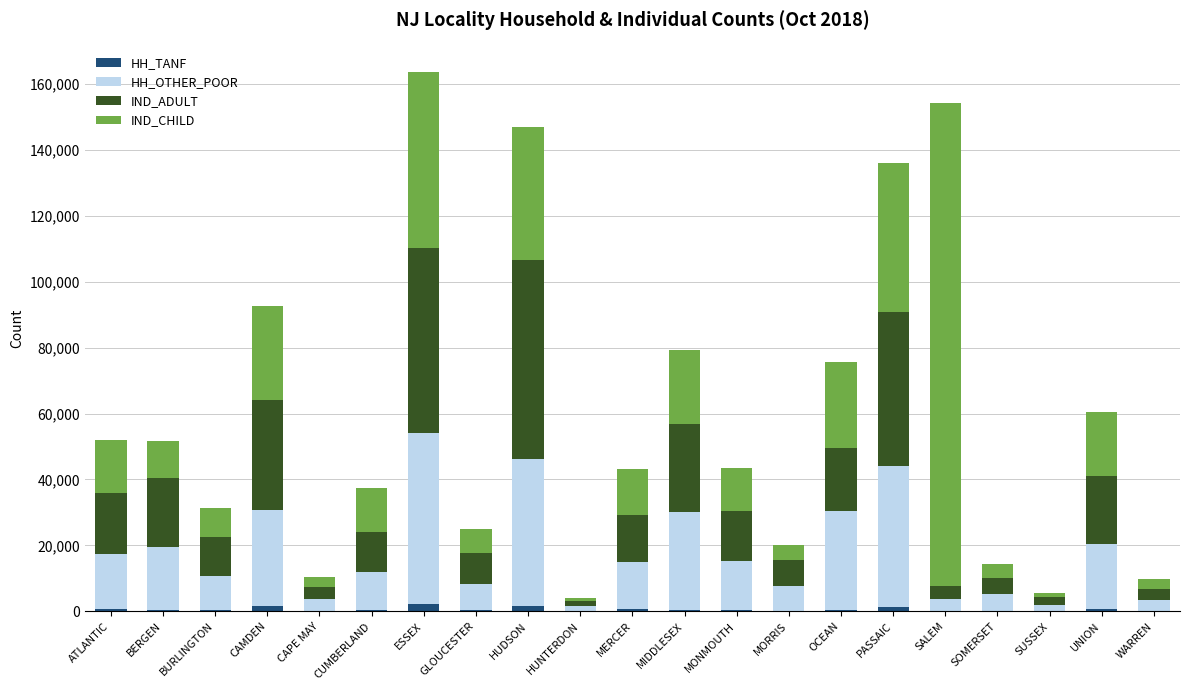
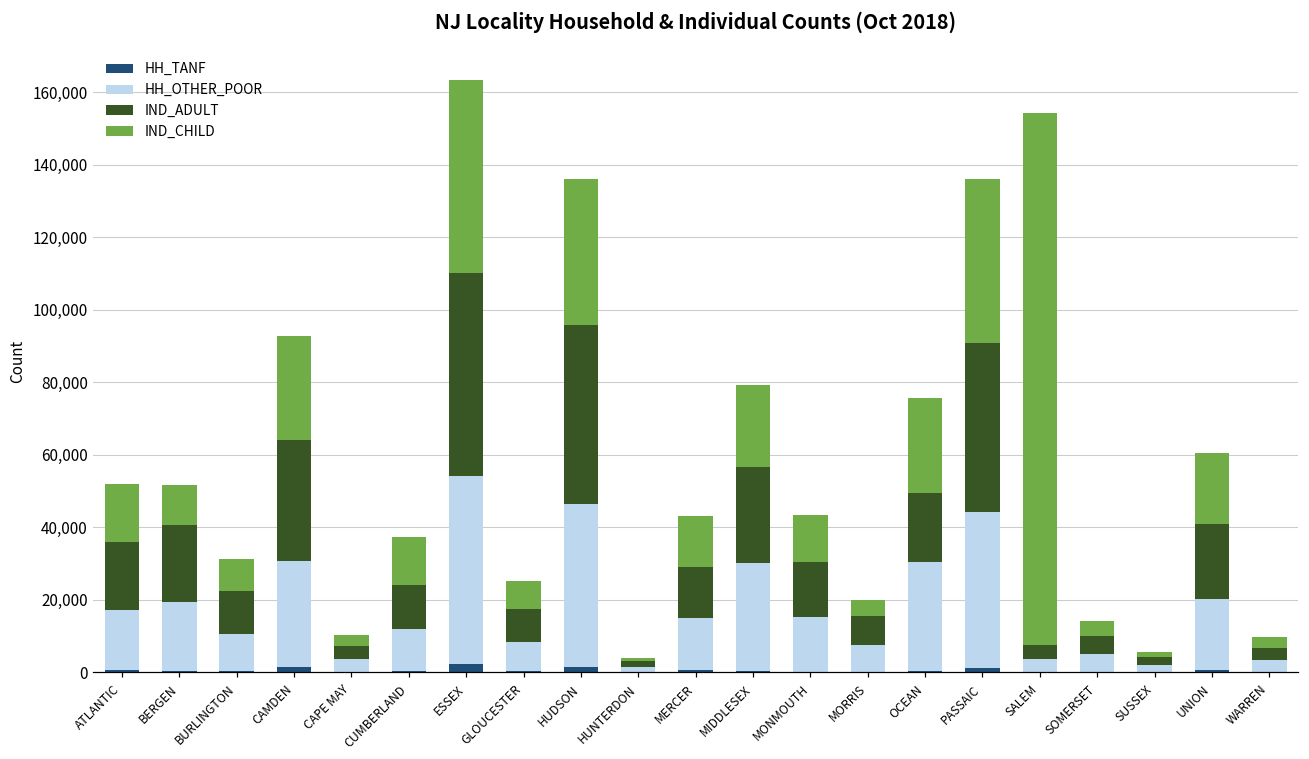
  {
    "HH_TANF": {
      "CAMDEN": "2,000",
      "ESSEX": "2,000",
      "HUDSON": "1,000",
      "PASSAIC": "1,000"
    },
    "HH_OTHER_POOR": {
      "ATLANTIC": "17,000",
      "BERGEN": "19,000",
      "BURLINGTON": "10,000",
      "CAMDEN": "29,000",
      "CAPE MAY": "4,000",
      "CUMBERLAND": "12,000",
      "ESSEX": "52,000",
      "GLOUCESTER": "8,000",
      "HUDSON": "45,000",
      "HUNTERDON": "1,000",
      "MERCER": "14,000",
      "MIDDLESEX": "30,000",
      "MONMOUTH": "15,000",
      "MORRIS": "7,000",
      "OCEAN": "30,000",
      "PASSAIC": "43,000",
      "SALEM": "4,000",
      "SOMERSET": "5,000",
      "SUSSEX": "2,000",
      "UNION": "20,000",
      "WARREN": "3,000"
    },
    "IND_ADULT": {
      "ATLANTIC": "19,000",
      "BERGEN": "21,000",
      "BURLINGTON": "12,000",
      "CAMDEN": "33,000",
      "CAPE MAY": "4,000",
      "CUMBERLAND": "12,000",
      "ESSEX": "56,000",
      "GLOUCESTER": "9,000",
-     "HUDSON": "60,000",
+     "HUDSON": "49,000",
      "HUNTERDON": "2,000",
      "MERCER": "14,000",
      "MIDDLESEX": "27,000",
      "MONMOUTH": "15,000",
      "MORRIS": "8,000",
      "OCEAN": "19,000",
      "PASSAIC": "47,000",
      "SALEM": "4,000",
      "SOMERSET": "5,000",
      "SUSSEX": "2,000",
      "UNION": "21,000",
      "WARREN": "4,000"
    },
    "IND_CHILD": {
      "ATLANTIC": "16,000",
      "BERGEN": "11,000",
      "BURLINGTON": "9,000",
      "CAMDEN": "29,000",
      "CAPE MAY": "3,000",
      "CUMBERLAND": "13,000",
      "ESSEX": "53,000",
      "GLOUCESTER": "8,000",
      "HUDSON": "40,000",
      "HUNTERDON": "1,000",
      "MERCER": "14,000",
      "MIDDLESEX": "23,000",
      "MONMOUTH": "13,000",
      "MORRIS": "5,000",
      "OCEAN": "26,000",
      "PASSAIC": "45,000",
      "SALEM": "147,000",
      "SOMERSET": "4,000",
      "SUSSEX": "1,000",
      "UNION": "20,000",
      "WARREN": "3,000"
    }
  }
